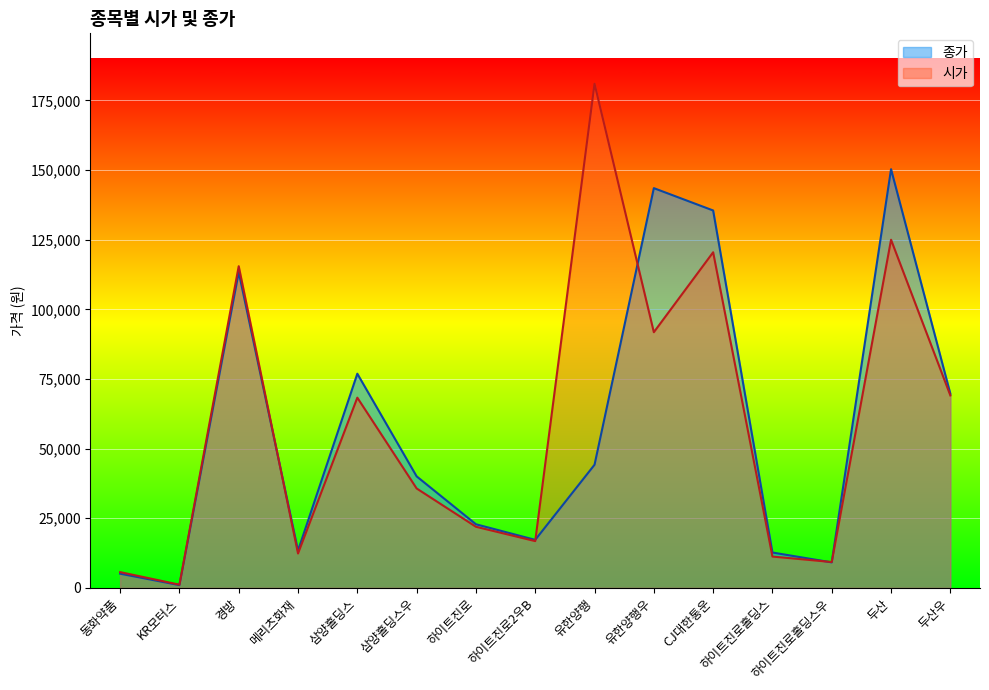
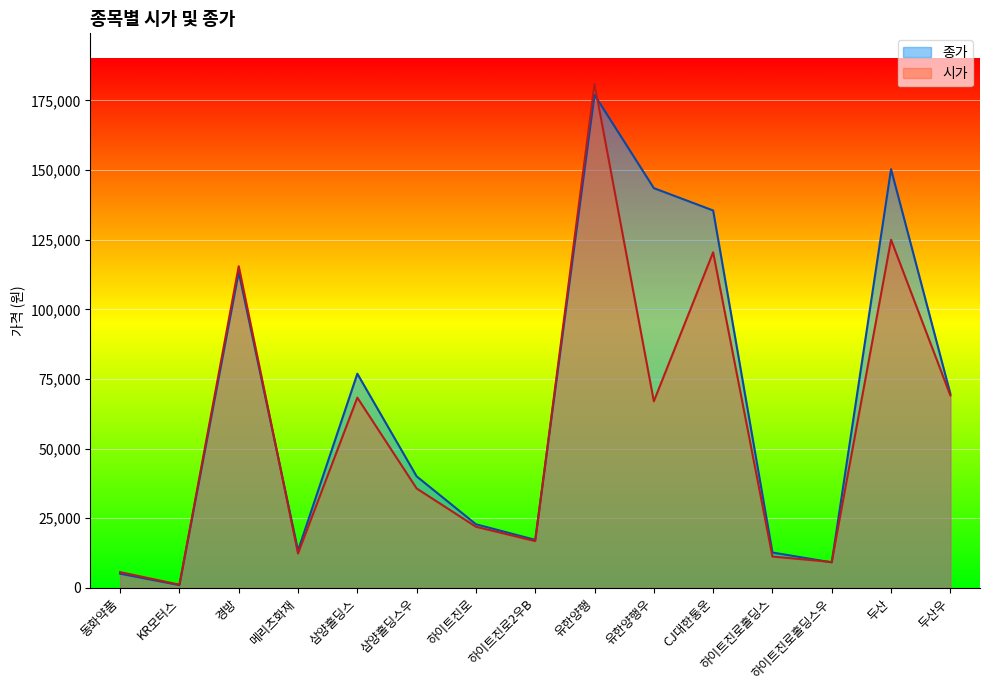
  {
    "종가": {
      "경방": "113,000",
      "메리츠화재": "13,000",
      "삼양홀딩스": "77,000",
      "삼양홀딩스우": "40,000",
-     "유한양행": "44,000",
+     "유한양행": "177,000",
      "유한양행우": "144,000",
      "CJ대한통운": "136,000",
      "하이트진로홀딩스": "13,000",
      "두산": "150,000"
    },
    "시가": {
      "경방": "116,000",
      "메리츠화재": "12,000",
      "삼양홀딩스": "68,000",
      "삼양홀딩스우": "36,000",
      "유한양행": "181,000",
-     "유한양행우": "92,000",
+     "유한양행우": "67,000",
      "CJ대한통운": "121,000",
      "하이트진로홀딩스": "11,000",
      "두산": "125,000"
    }
  }
